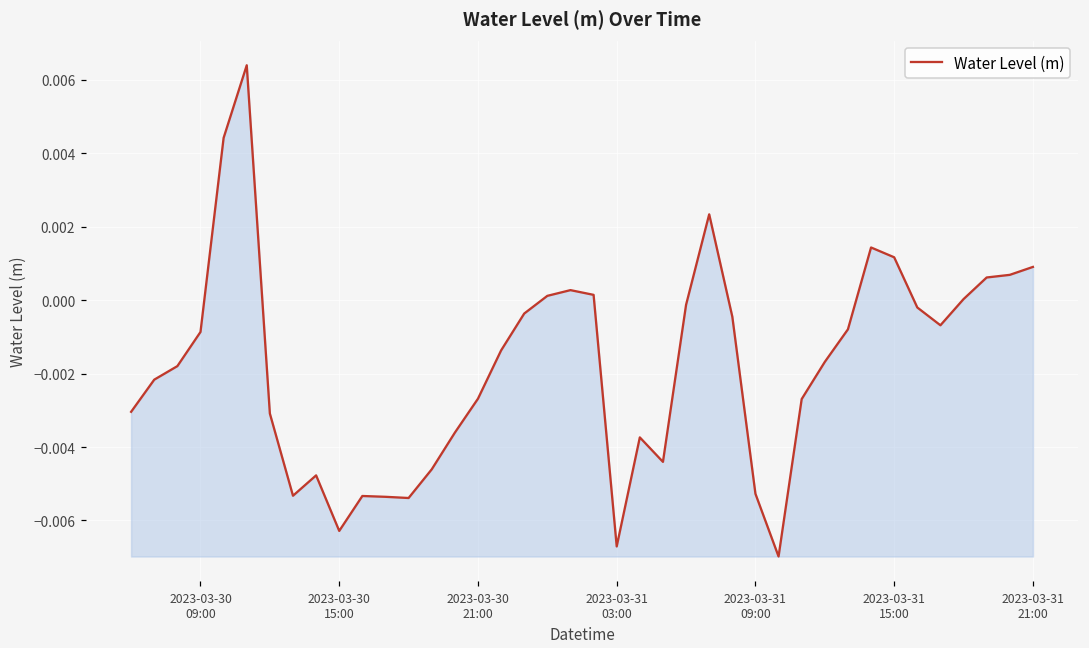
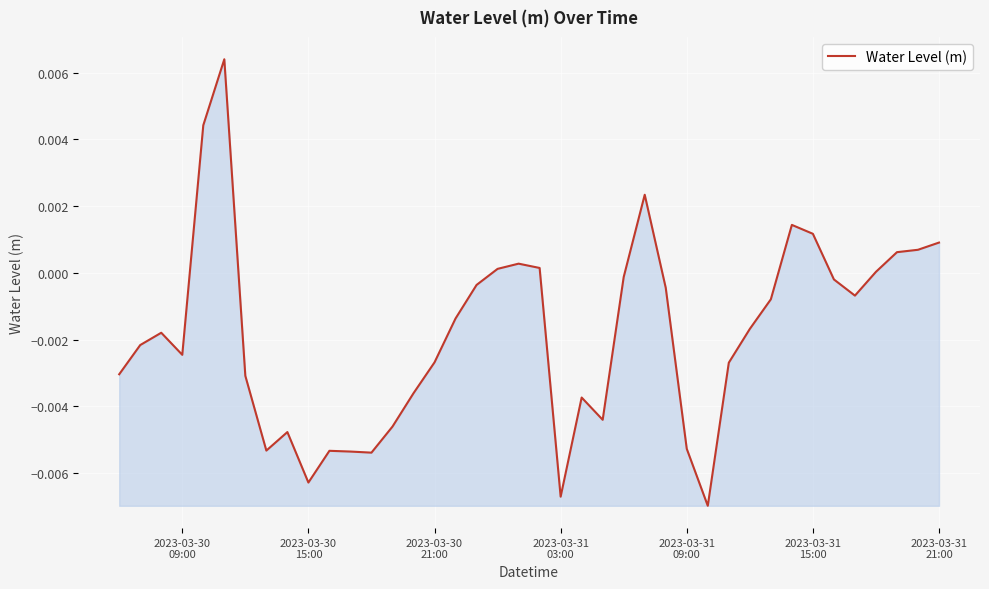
  {
-   "2023-03-30 09:00": -0.0009,
+   "2023-03-30 09:00": -0.0025,
    "2023-03-30 15:00": -0.0063,
    "2023-03-30 21:00": -0.0027,
    "2023-03-31 03:00": -0.0067,
    "2023-03-31 09:00": -0.0053,
    "2023-03-31 15:00": 0.0012,
    "2023-03-31 21:00": 0.0009
  }
